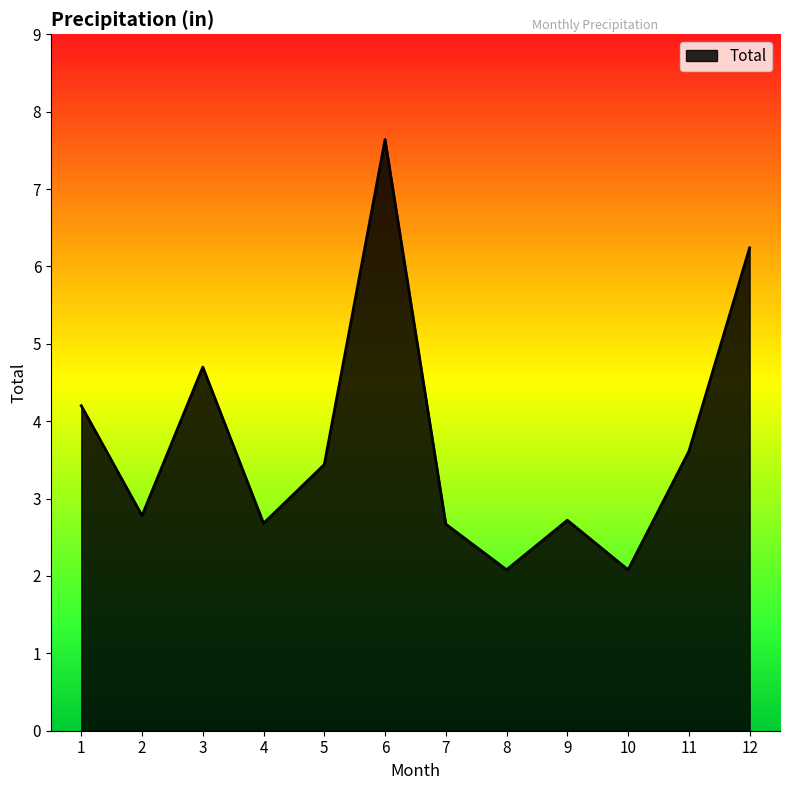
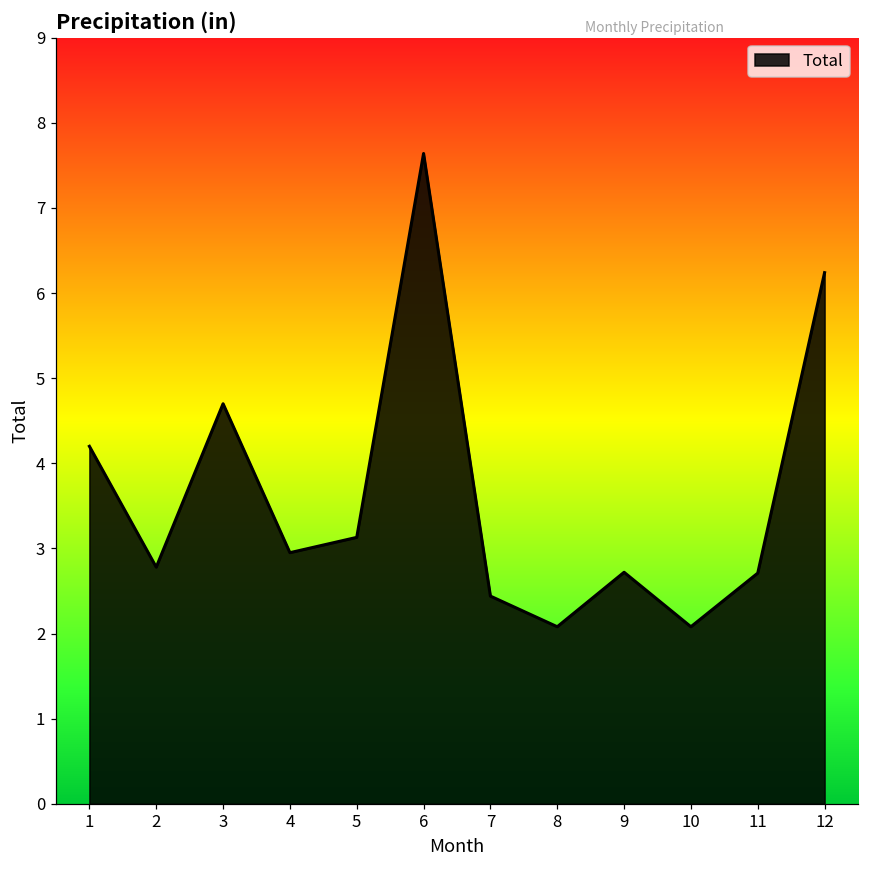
  {
    "1": 4.2,
    "2": 2.8,
    "3": 4.7,
-   "4": 2.7,
-   "5": 3.4,
+   "4": 3.0,
+   "5": 3.1,
    "6": 7.6,
-   "7": 2.7,
+   "7": 2.4,
    "8": 2.1,
    "9": 2.7,
    "10": 2.1,
-   "11": 3.6,
+   "11": 2.7,
    "12": 6.2
  }
